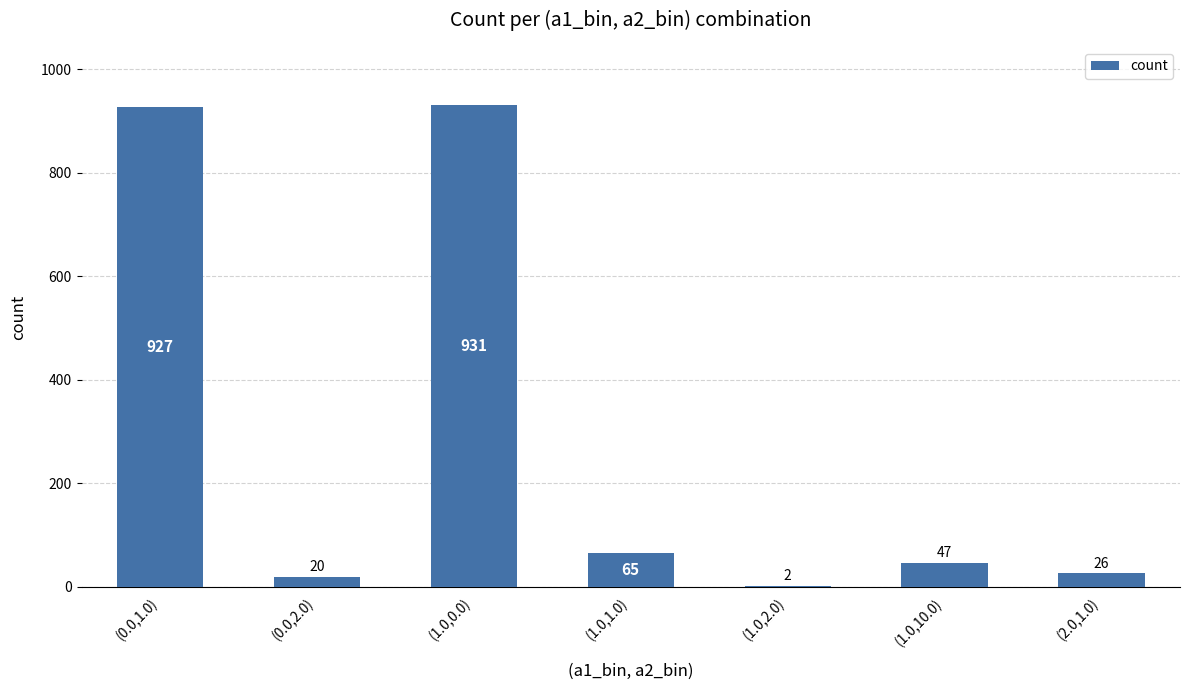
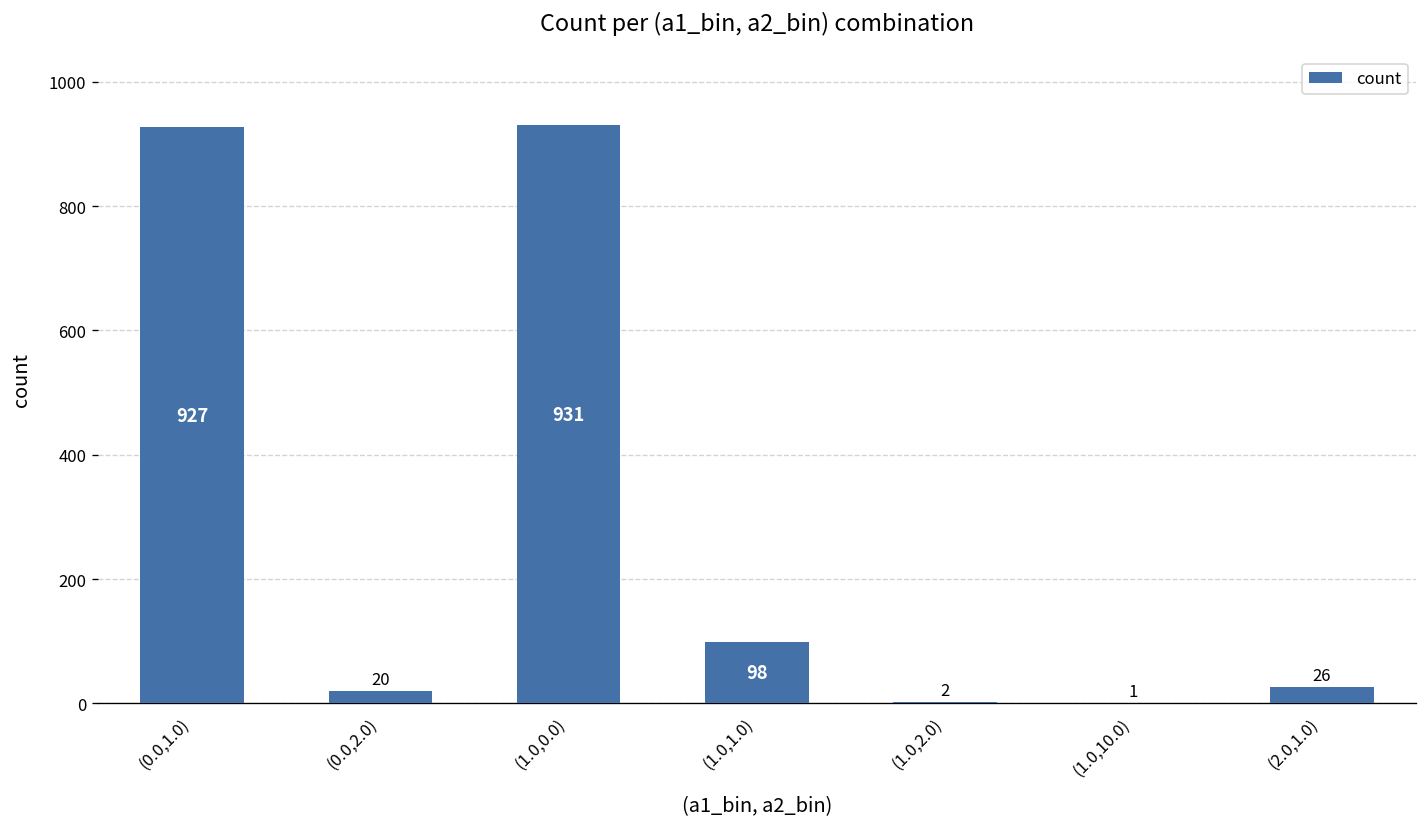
  {
    "(0.0,1.0)": 927,
    "(0.0,2.0)": 20,
    "(1.0,0.0)": 931,
-   "(1.0,1.0)": 65,
+   "(1.0,1.0)": 98,
    "(1.0,2.0)": 2,
-   "(1.0,10.0)": 47,
+   "(1.0,10.0)": 1,
    "(2.0,1.0)": 26
  }
